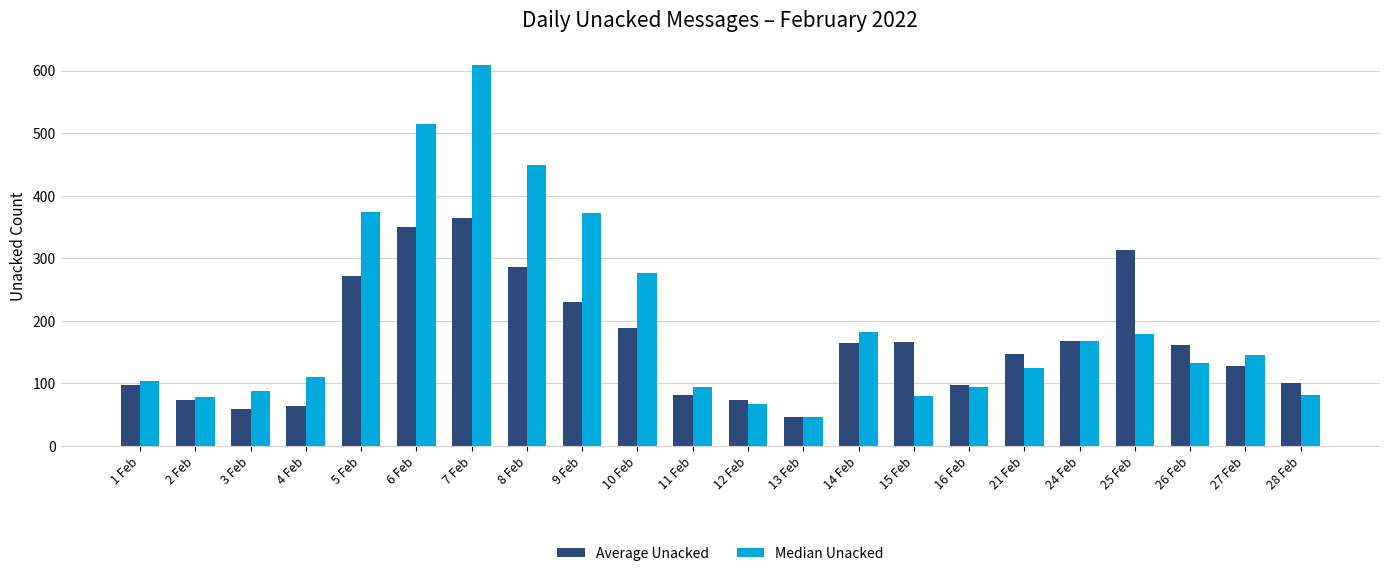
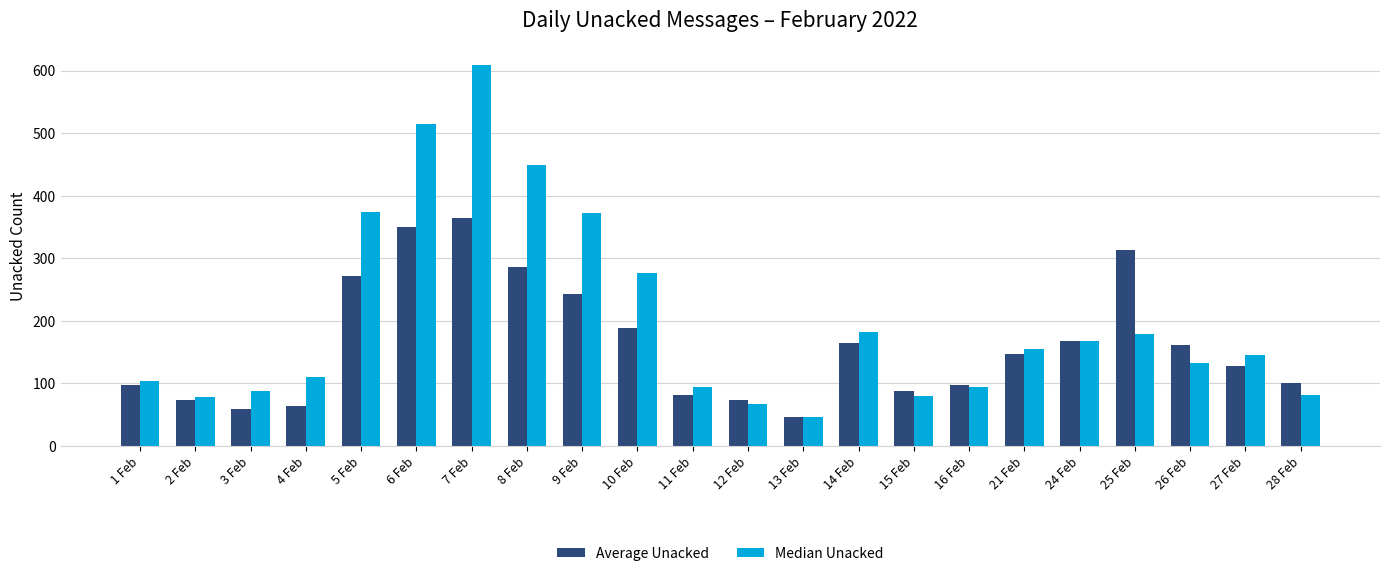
  {
    "Average Unacked": {
      "1 Feb": 100,
      "2 Feb": 70,
      "3 Feb": 60,
      "4 Feb": 60,
      "5 Feb": 270,
      "6 Feb": 350,
      "7 Feb": 360,
      "8 Feb": 290,
-     "9 Feb": 230,
+     "9 Feb": 240,
      "10 Feb": 190,
      "11 Feb": 80,
      "12 Feb": 70,
      "13 Feb": 50,
      "14 Feb": 160,
-     "15 Feb": 170,
+     "15 Feb": 90,
      "16 Feb": 100,
      "21 Feb": 150,
      "24 Feb": 170,
      "25 Feb": 310,
      "26 Feb": 160,
      "27 Feb": 130,
      "28 Feb": 100
    },
    "Median Unacked": {
      "1 Feb": 100,
      "2 Feb": 80,
      "3 Feb": 90,
      "4 Feb": 110,
      "5 Feb": 370,
      "6 Feb": 510,
      "7 Feb": 610,
      "8 Feb": 450,
      "9 Feb": 370,
      "10 Feb": 280,
      "11 Feb": 90,
      "12 Feb": 70,
      "13 Feb": 50,
      "14 Feb": 180,
      "15 Feb": 80,
      "16 Feb": 90,
-     "21 Feb": 120,
+     "21 Feb": 160,
      "24 Feb": 170,
      "25 Feb": 180,
      "26 Feb": 130,
      "27 Feb": 150,
      "28 Feb": 80
    }
  }
